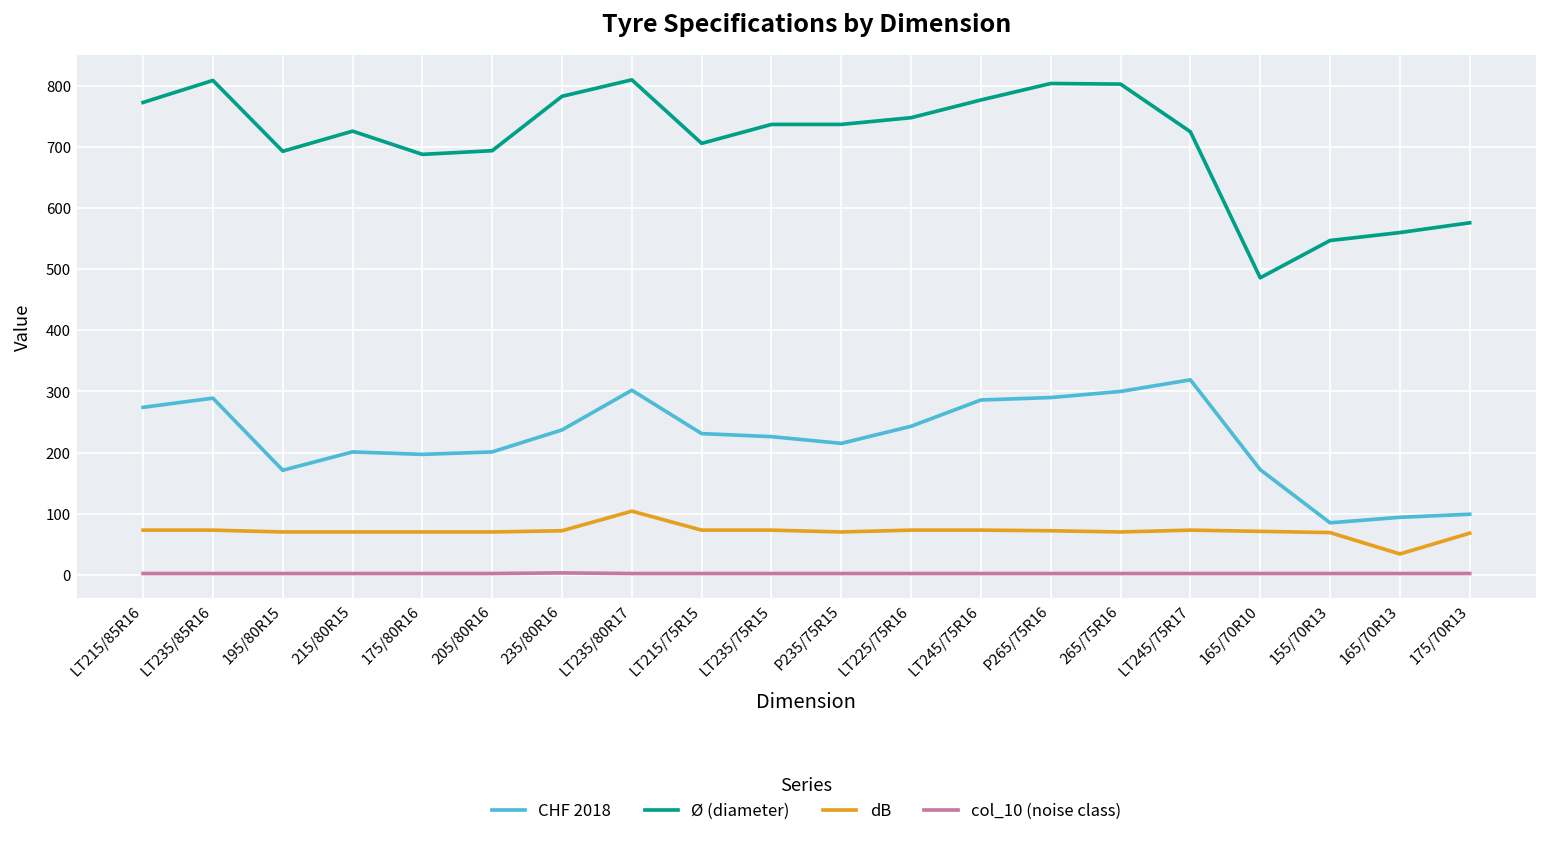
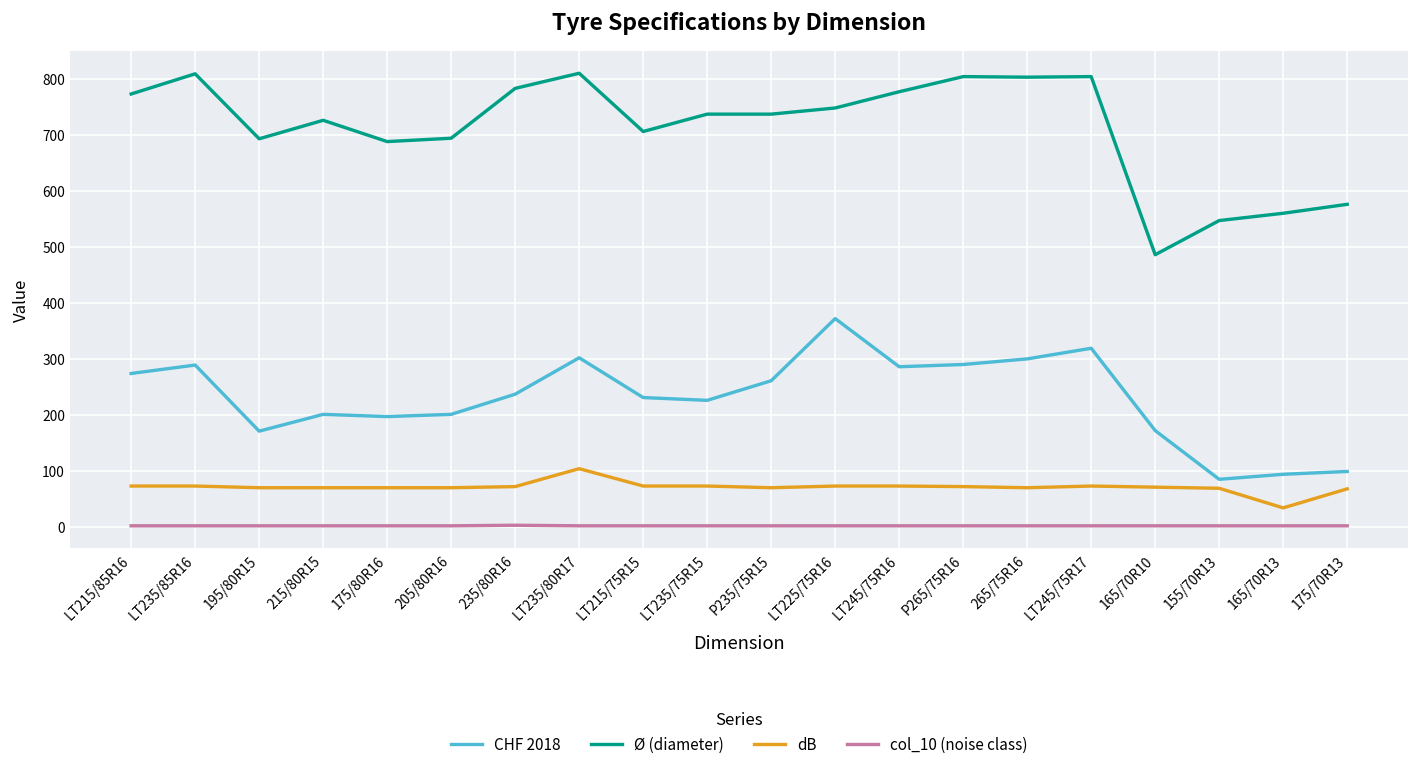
  {
    "CHF 2018": {
      "LT215/85R16": 270,
      "LT235/85R16": 290,
      "195/80R15": 170,
      "215/80R15": 200,
      "175/80R16": 200,
      "205/80R16": 200,
      "235/80R16": 240,
      "LT235/80R17": 300,
      "LT215/75R15": 230,
      "LT235/75R15": 230,
-     "P235/75R15": 220,
-     "LT225/75R16": 240,
+     "P235/75R15": 260,
+     "LT225/75R16": 370,
      "LT245/75R16": 290,
      "P265/75R16": 290,
      "265/75R16": 300,
      "LT245/75R17": 320,
      "165/70R10": 170,
      "155/70R13": 90,
      "165/70R13": 90,
      "175/70R13": 100
    },
    "Ø (diameter)": {
      "LT215/85R16": 770,
      "LT235/85R16": 810,
      "195/80R15": 690,
      "215/80R15": 730,
      "175/80R16": 690,
      "205/80R16": 690,
      "235/80R16": 780,
      "LT235/80R17": 810,
      "LT215/75R15": 710,
      "LT235/75R15": 740,
      "P235/75R15": 740,
      "LT225/75R16": 750,
      "LT245/75R16": 780,
      "P265/75R16": 800,
      "265/75R16": 800,
-     "LT245/75R17": 730,
+     "LT245/75R17": 800,
      "165/70R10": 490,
      "155/70R13": 550,
      "165/70R13": 560,
      "175/70R13": 580
    },
    "dB": {
      "LT215/85R16": 70,
      "LT235/85R16": 70,
      "195/80R15": 70,
      "215/80R15": 70,
      "175/80R16": 70,
      "205/80R16": 70,
      "235/80R16": 70,
      "LT235/80R17": 100,
      "LT215/75R15": 70,
      "LT235/75R15": 70,
      "P235/75R15": 70,
      "LT225/75R16": 70,
      "LT245/75R16": 70,
      "P265/75R16": 70,
      "265/75R16": 70,
      "LT245/75R17": 70,
      "165/70R10": 70,
      "155/70R13": 70,
      "165/70R13": 30,
      "175/70R13": 70
    },
    "col_10 (noise class)": {
      "LT215/85R16": 0,
      "LT235/85R16": 0,
      "195/80R15": 0,
      "215/80R15": 0,
      "175/80R16": 0,
      "205/80R16": 0,
      "235/80R16": 0,
      "LT235/80R17": 0,
      "LT215/75R15": 0,
      "LT235/75R15": 0,
      "P235/75R15": 0,
      "LT225/75R16": 0,
      "LT245/75R16": 0,
      "P265/75R16": 0,
      "265/75R16": 0,
      "LT245/75R17": 0,
      "165/70R10": 0,
      "155/70R13": 0,
      "165/70R13": 0,
      "175/70R13": 0
    }
  }
